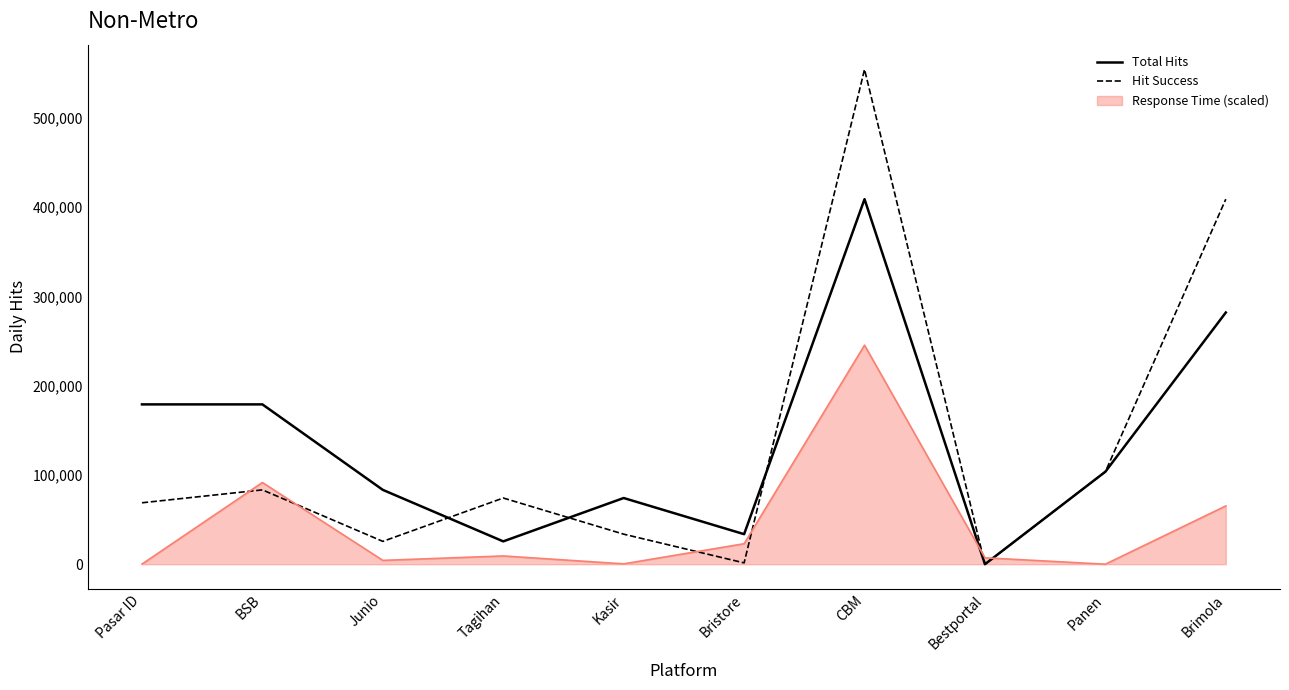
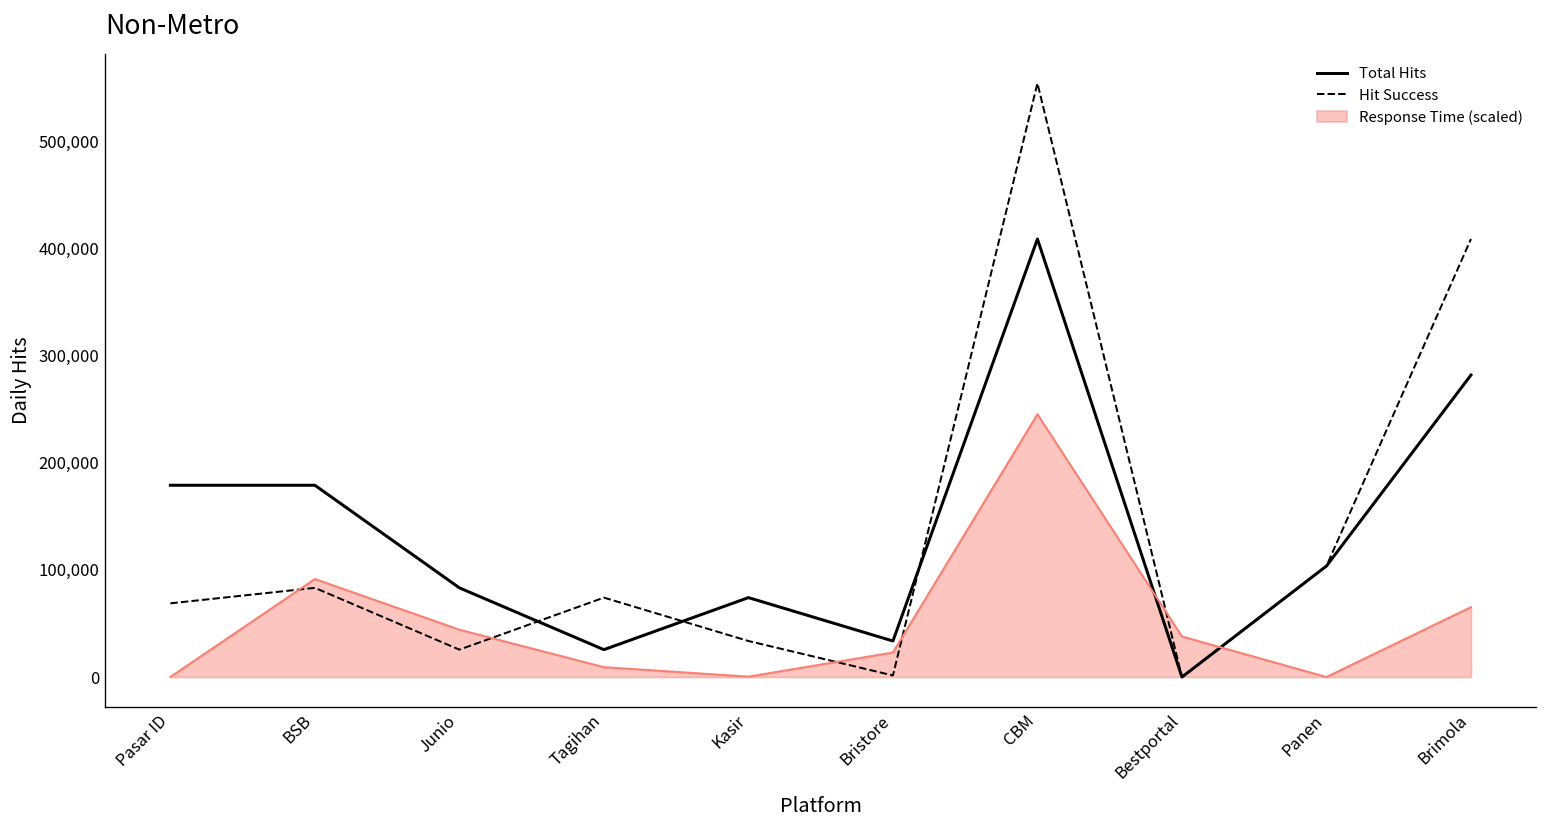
  {
    "Response Time (scaled)": {
      "Pasar ID": "0",
      "BSB": "90,000",
-     "Junio": "0",
+     "Junio": "40,000",
      "Tagihan": "10,000",
      "Kasir": "0",
      "Bristore": "20,000",
      "CBM": "250,000",
-     "Bestportal": "10,000",
+     "Bestportal": "40,000",
      "Panen": "0",
      "Brimola": "70,000"
    }
  }
